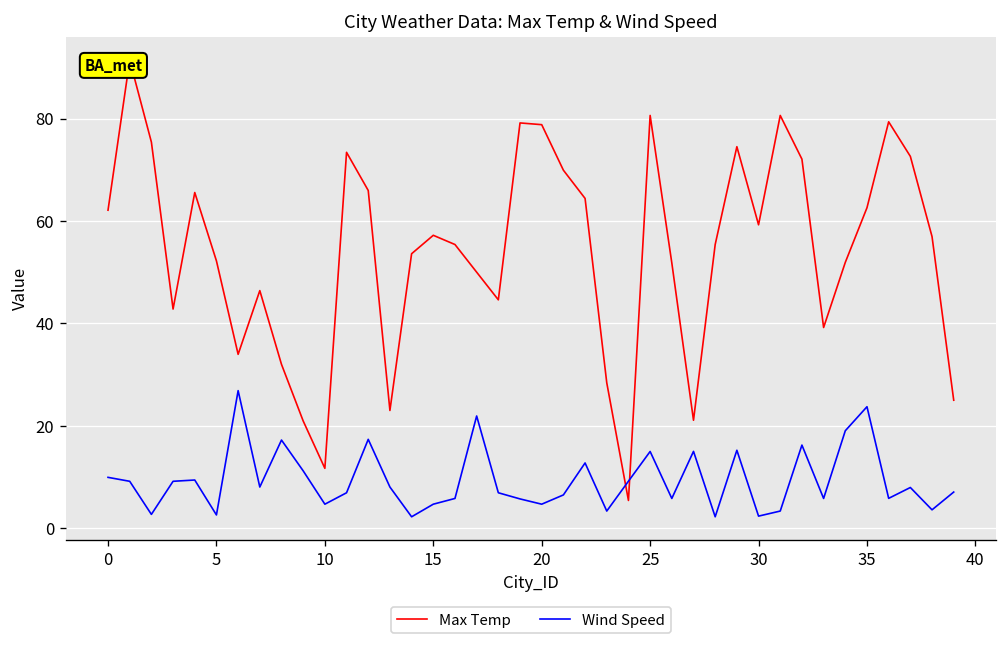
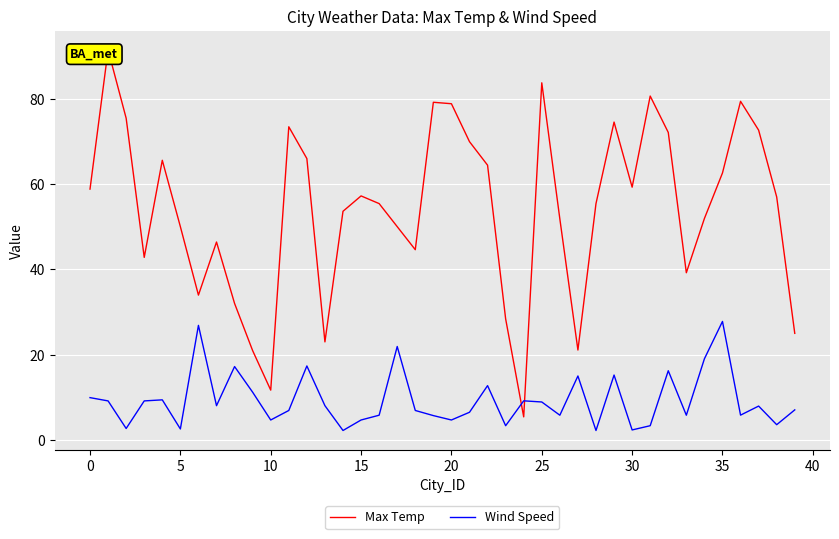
  {
    "Max Temp": {
-     "0": 62,
-     "5": 52,
+     "0": 59,
+     "5": 50,
      "10": 12,
      "15": 57,
      "20": 79,
-     "25": 81,
+     "25": 84,
      "30": 59,
      "35": 63
    },
    "Wind Speed": {
      "0": 10,
      "5": 3,
      "10": 5,
      "15": 5,
      "20": 5,
-     "25": 15,
+     "25": 9,
      "30": 2,
-     "35": 24
+     "35": 28
    }
  }
